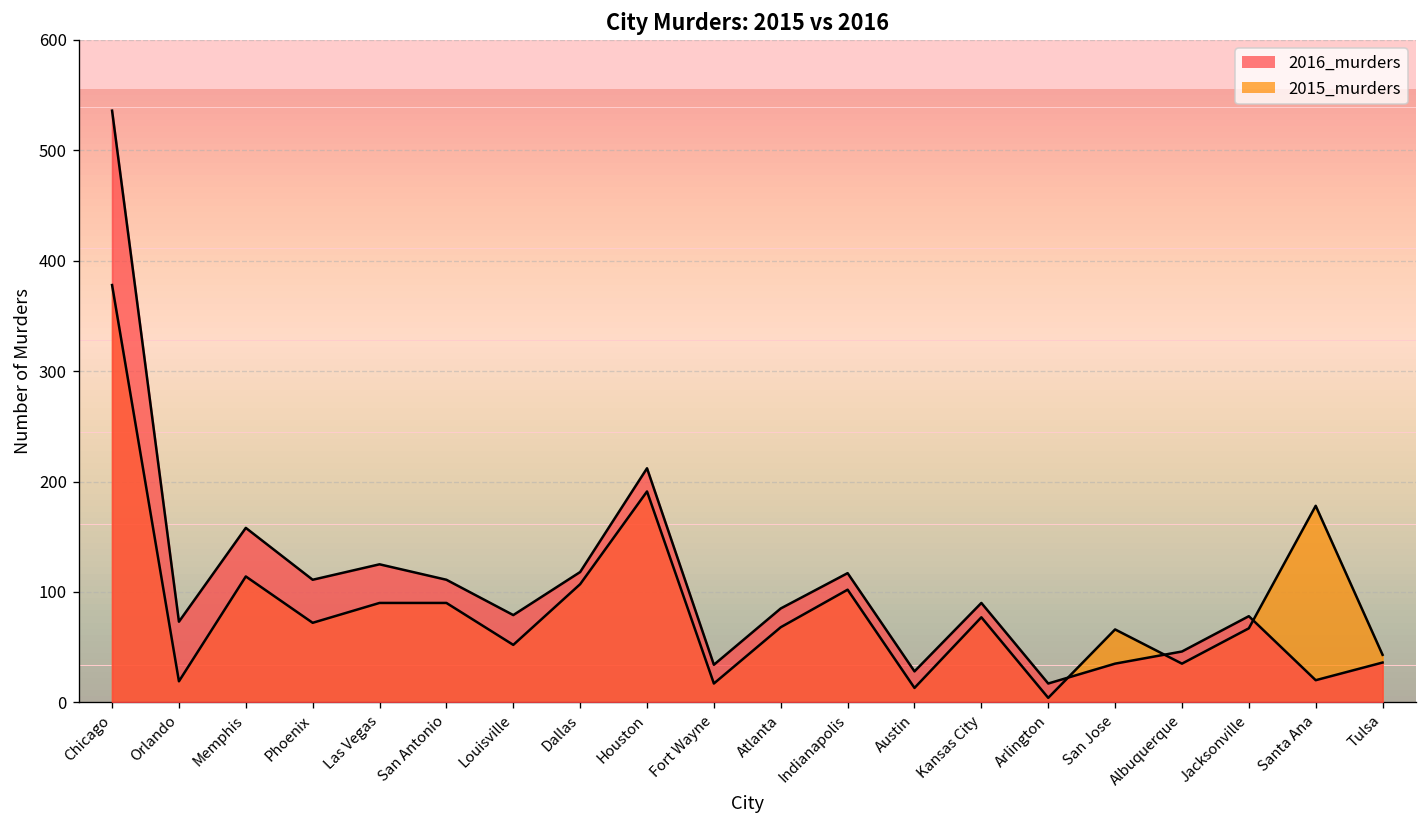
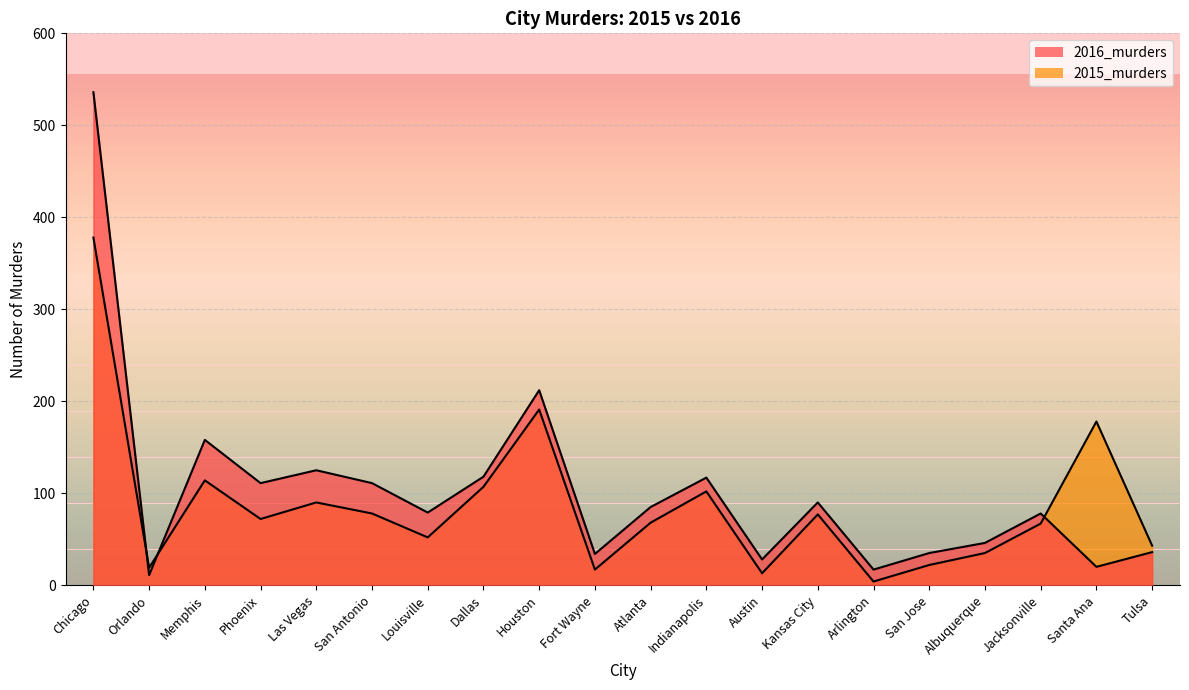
  {
    "2016_murders": {
      "Chicago": 540,
-     "Orlando": 70,
+     "Orlando": 10,
      "Memphis": 160,
      "Phoenix": 110,
      "Las Vegas": 130,
      "San Antonio": 110,
      "Louisville": 80,
      "Dallas": 120,
      "Houston": 210,
      "Fort Wayne": 30,
      "Atlanta": 90,
      "Indianapolis": 120,
      "Austin": 30,
      "Kansas City": 90,
      "Arlington": 20,
      "San Jose": 40,
      "Albuquerque": 50,
      "Jacksonville": 80,
      "Santa Ana": 20,
      "Tulsa": 40
    },
    "2015_murders": {
      "Chicago": 380,
      "Orlando": 20,
      "Memphis": 110,
      "Phoenix": 70,
      "Las Vegas": 90,
-     "San Antonio": 90,
+     "San Antonio": 80,
      "Louisville": 50,
      "Dallas": 110,
      "Houston": 190,
      "Fort Wayne": 20,
      "Atlanta": 70,
      "Indianapolis": 100,
      "Austin": 10,
      "Kansas City": 80,
      "Arlington": 0,
-     "San Jose": 70,
+     "San Jose": 20,
      "Albuquerque": 40,
      "Jacksonville": 70,
      "Santa Ana": 180,
      "Tulsa": 40
    }
  }
